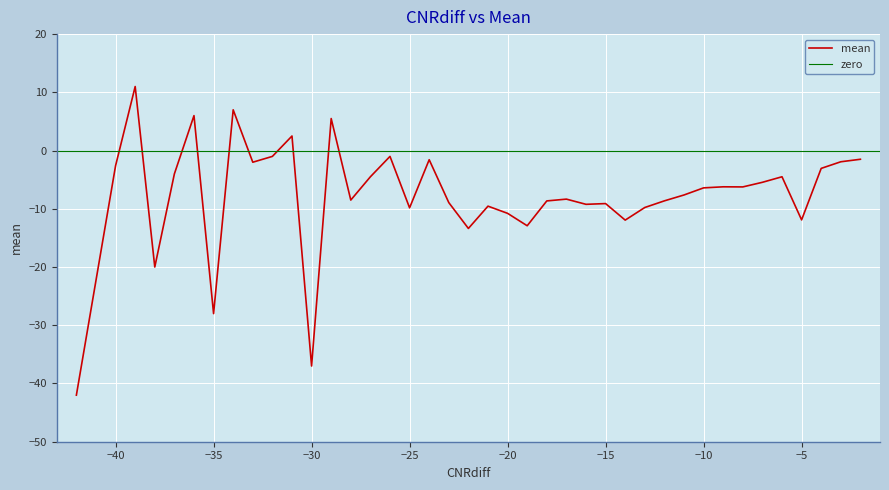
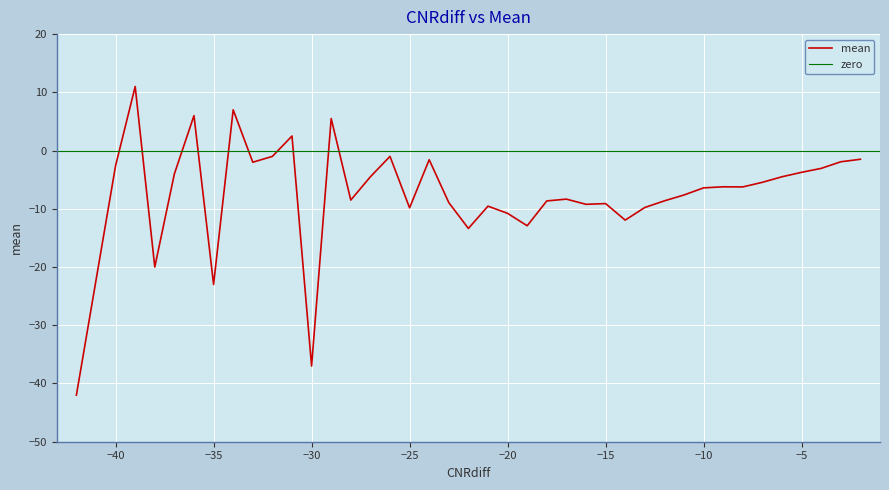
  {
    "−40": -3,
-   "−35": -28,
+   "−35": -23,
    "−30": -37,
    "−25": -10,
    "−20": -11,
    "−15": -9,
    "−10": -6,
-   "−5": -12
+   "−5": -4
  }
